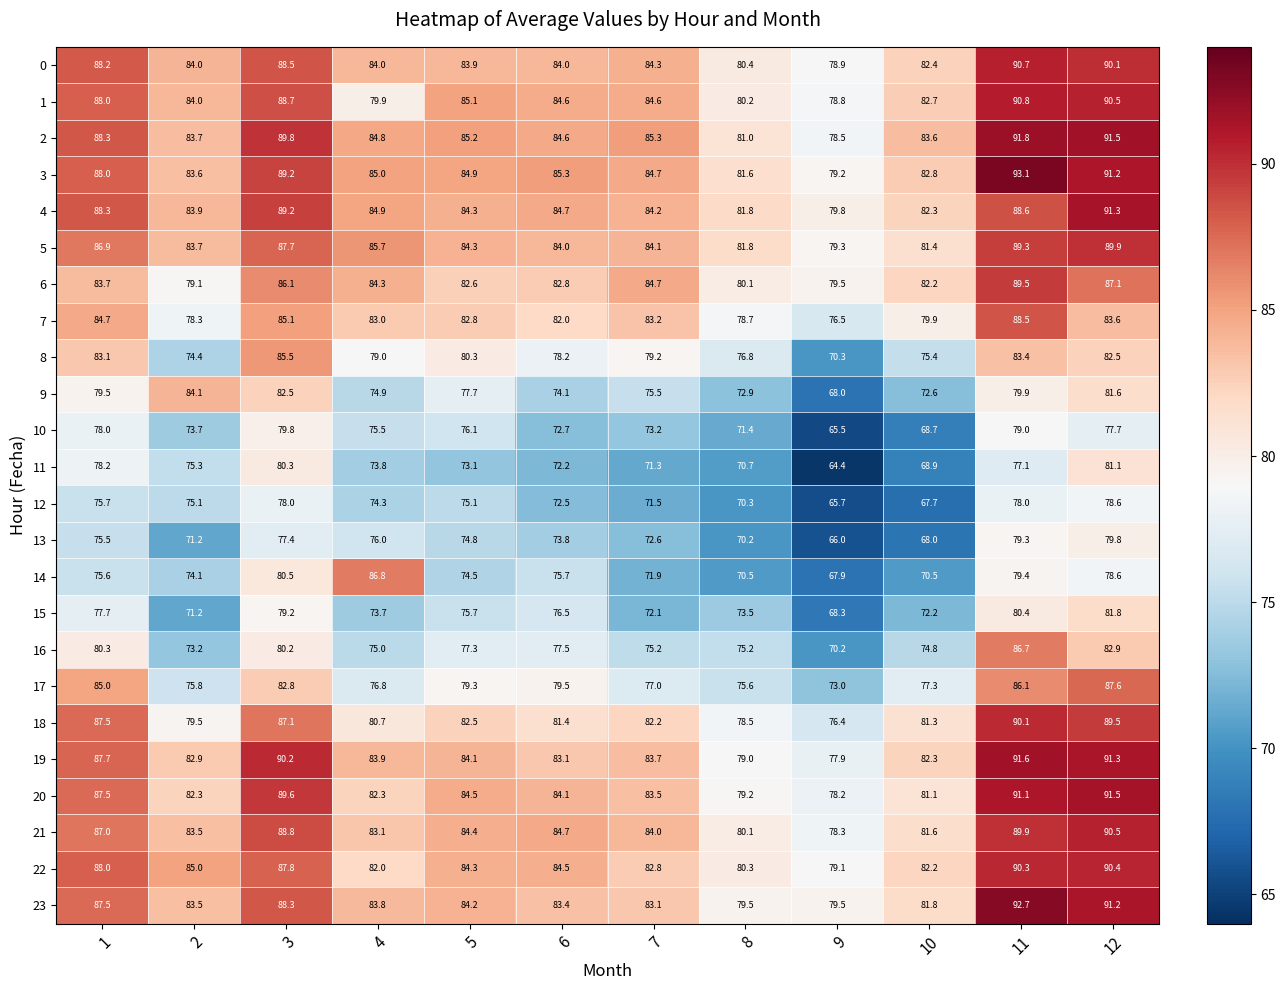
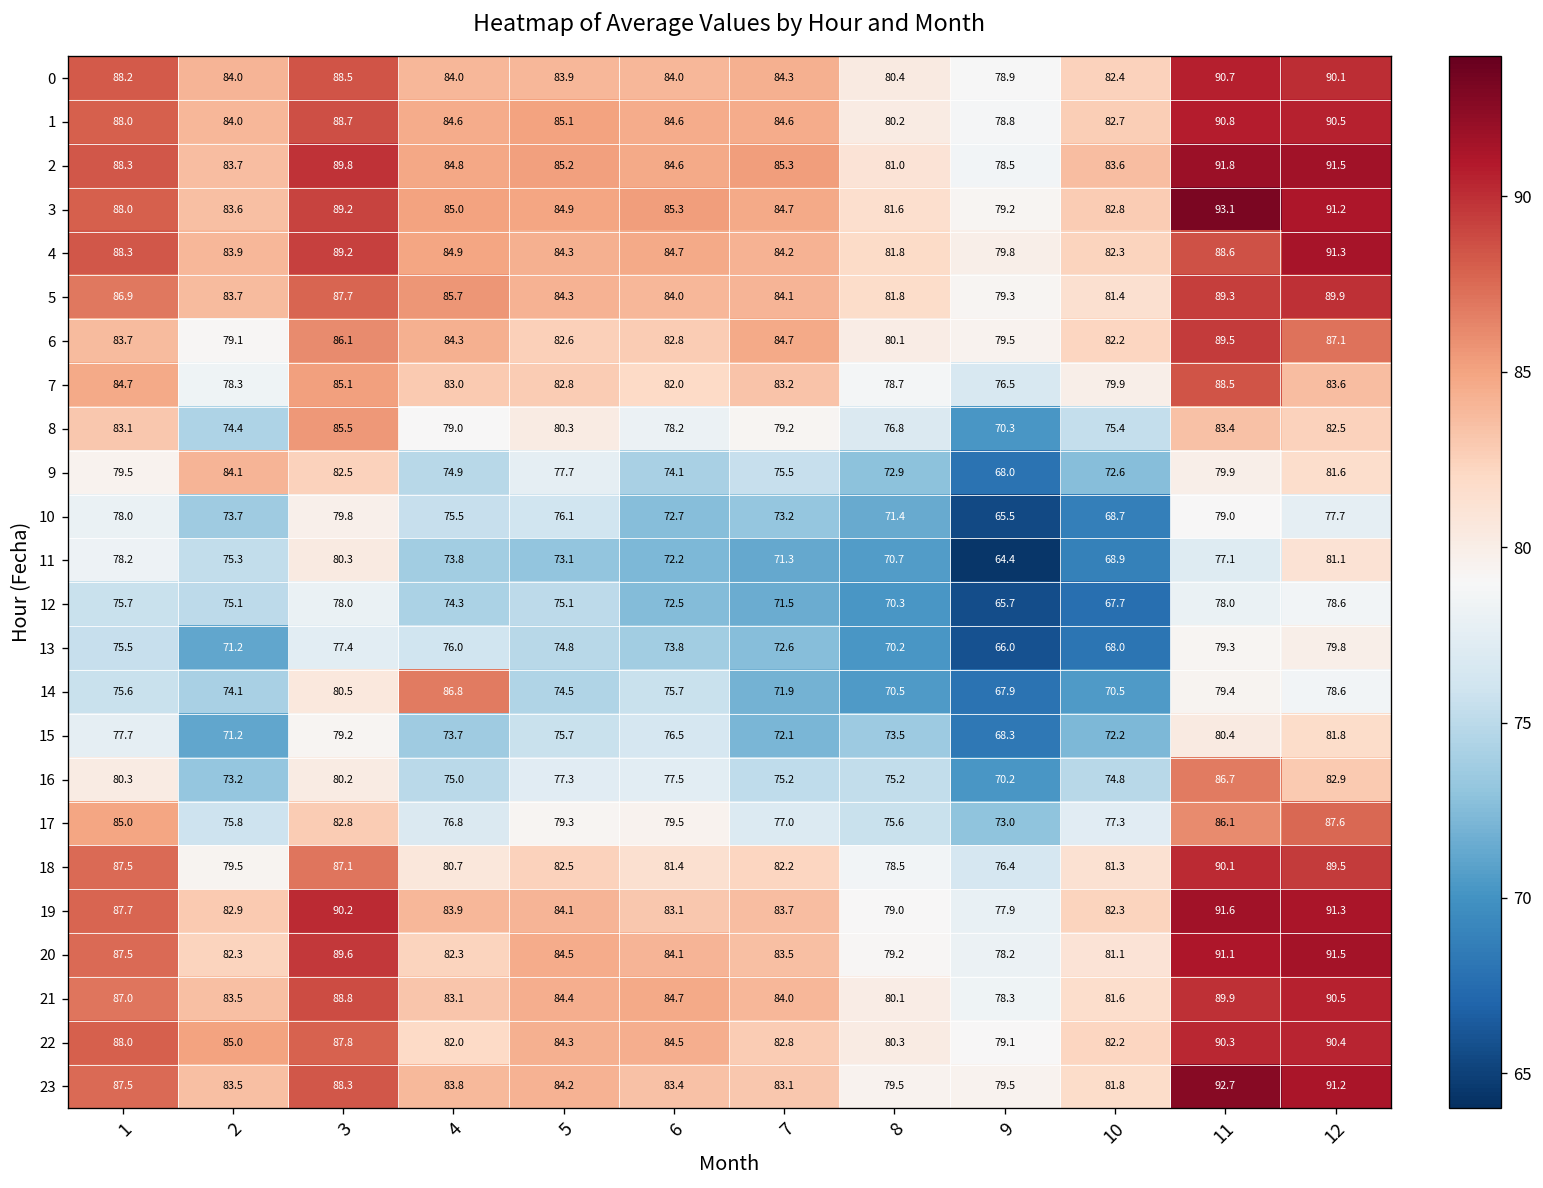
  {
    "1": {
      "1": 88.0,
      "2": 84.0,
      "3": 88.7,
-     "4": 79.9,
+     "4": 84.6,
      "5": 85.1,
      "6": 84.6,
      "7": 84.6,
      "8": 80.2,
      "9": 78.8,
      "10": 82.7,
      "11": 90.8,
      "12": 90.5
    }
  }
